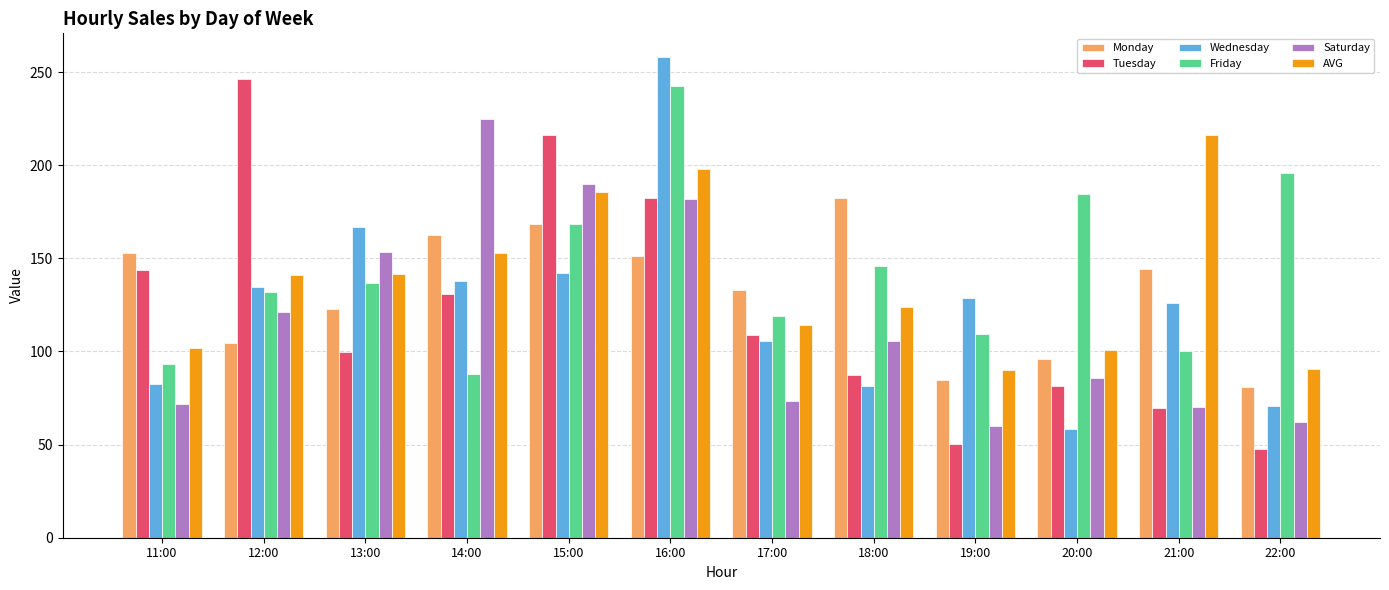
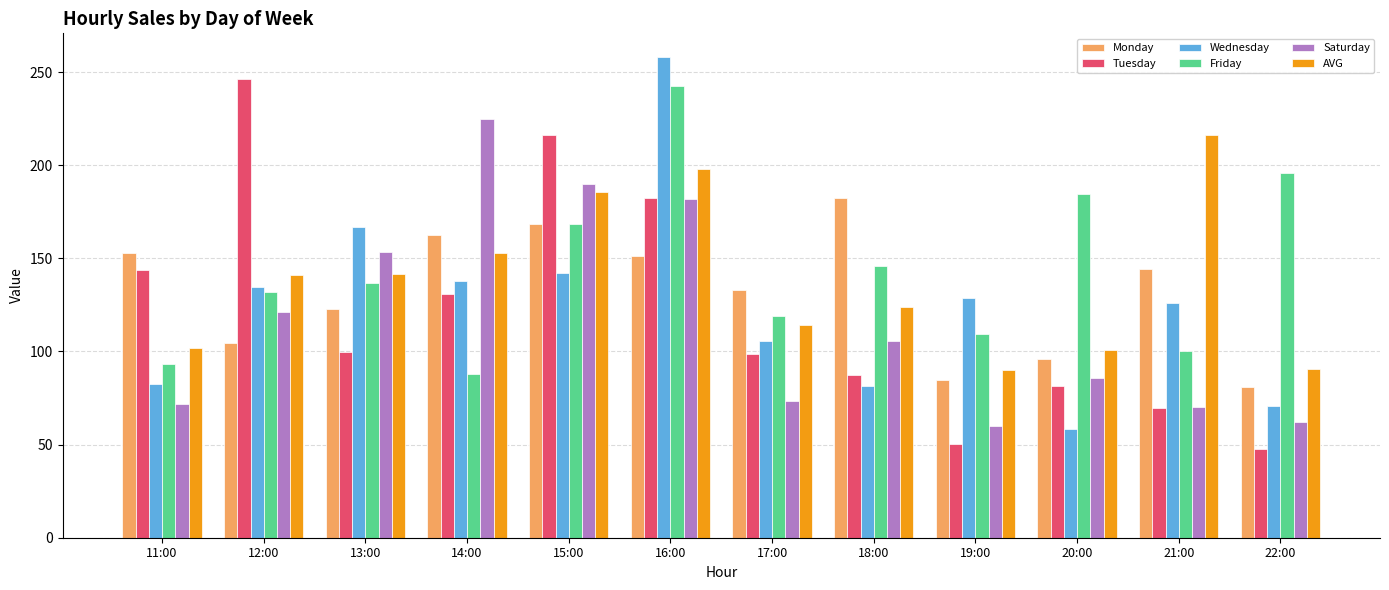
  {
    "Monday": {
      "11:00": 153,
      "12:00": 105,
      "13:00": 123,
      "14:00": 163,
      "15:00": 168,
      "16:00": 151,
      "17:00": 133,
      "18:00": 183,
      "19:00": 85,
      "20:00": 96,
      "21:00": 144,
      "22:00": 81
    },
    "Tuesday": {
      "11:00": 144,
      "12:00": 246,
      "13:00": 100,
      "14:00": 131,
      "15:00": 216,
      "16:00": 182,
-     "17:00": 109,
+     "17:00": 99,
      "18:00": 87,
      "19:00": 50,
      "20:00": 81,
      "21:00": 70,
      "22:00": 47
    },
    "Wednesday": {
      "11:00": 82,
      "12:00": 135,
      "13:00": 167,
      "14:00": 138,
      "15:00": 142,
      "16:00": 258,
      "17:00": 106,
      "18:00": 81,
      "19:00": 129,
      "20:00": 58,
      "21:00": 126,
      "22:00": 71
    },
    "Friday": {
      "11:00": 93,
      "12:00": 132,
      "13:00": 137,
      "14:00": 88,
      "15:00": 168,
      "16:00": 243,
      "17:00": 119,
      "18:00": 146,
      "19:00": 109,
      "20:00": 184,
      "21:00": 100,
      "22:00": 196
    },
    "Saturday": {
      "11:00": 72,
      "12:00": 121,
      "13:00": 154,
      "14:00": 225,
      "15:00": 190,
      "16:00": 182,
      "17:00": 73,
      "18:00": 106,
      "19:00": 60,
      "20:00": 86,
      "21:00": 70,
      "22:00": 62
    },
    "AVG": {
      "11:00": 102,
      "12:00": 141,
      "13:00": 142,
      "14:00": 153,
      "15:00": 186,
      "16:00": 198,
      "17:00": 114,
      "18:00": 124,
      "19:00": 90,
      "20:00": 101,
      "21:00": 216,
      "22:00": 91
    }
  }
